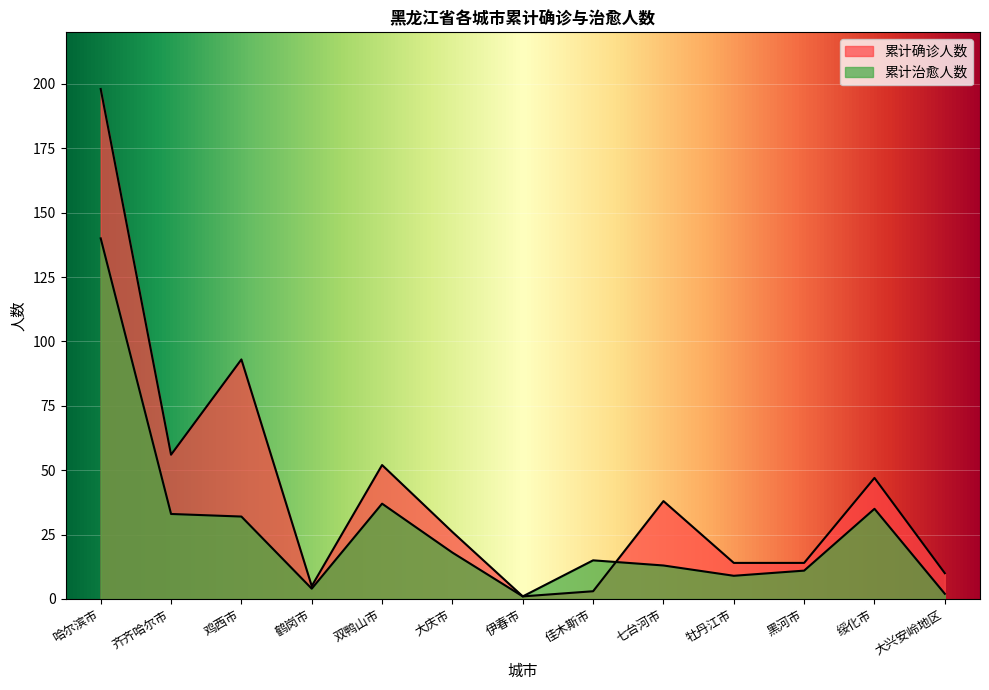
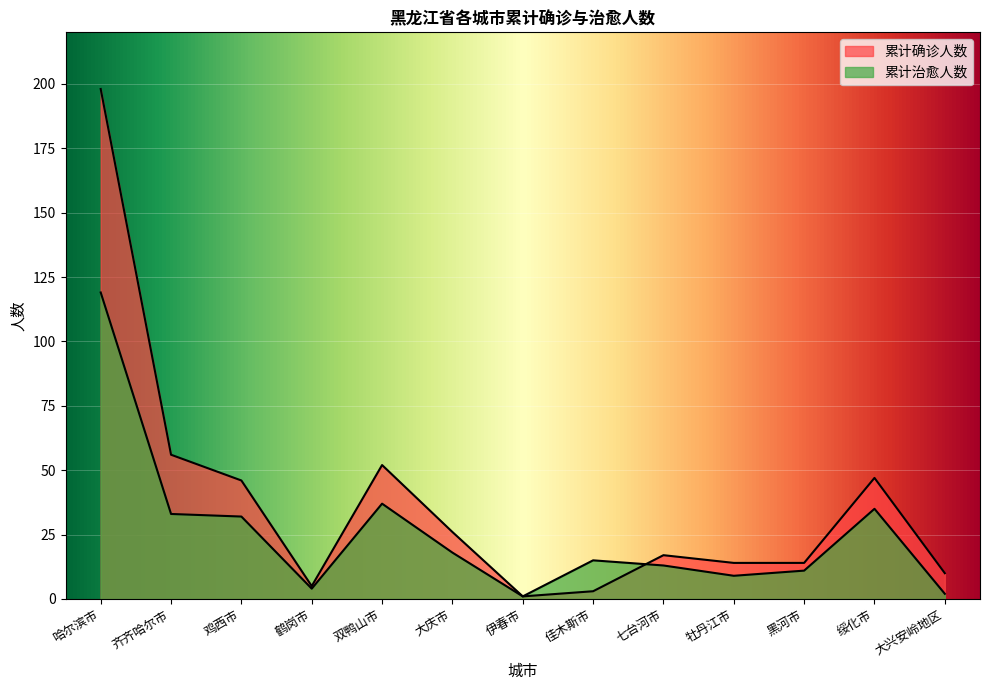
  {
    "累计确诊人数": {
      "哈尔滨市": 198,
      "齐齐哈尔市": 56,
-     "鸡西市": 93,
+     "鸡西市": 46,
      "鹤岗市": 5,
      "双鸭山市": 52,
      "大庆市": 26,
      "佳木斯市": 3,
-     "七台河市": 38,
+     "七台河市": 17,
      "牡丹江市": 14,
      "黑河市": 14,
      "绥化市": 47,
      "大兴安岭地区": 10
    },
    "累计治愈人数": {
-     "哈尔滨市": 140,
+     "哈尔滨市": 119,
      "齐齐哈尔市": 33,
      "鸡西市": 32,
      "鹤岗市": 4,
      "双鸭山市": 37,
      "大庆市": 18,
      "佳木斯市": 15,
      "七台河市": 13,
      "牡丹江市": 9,
      "黑河市": 11,
      "绥化市": 35,
      "大兴安岭地区": 2
    }
  }
